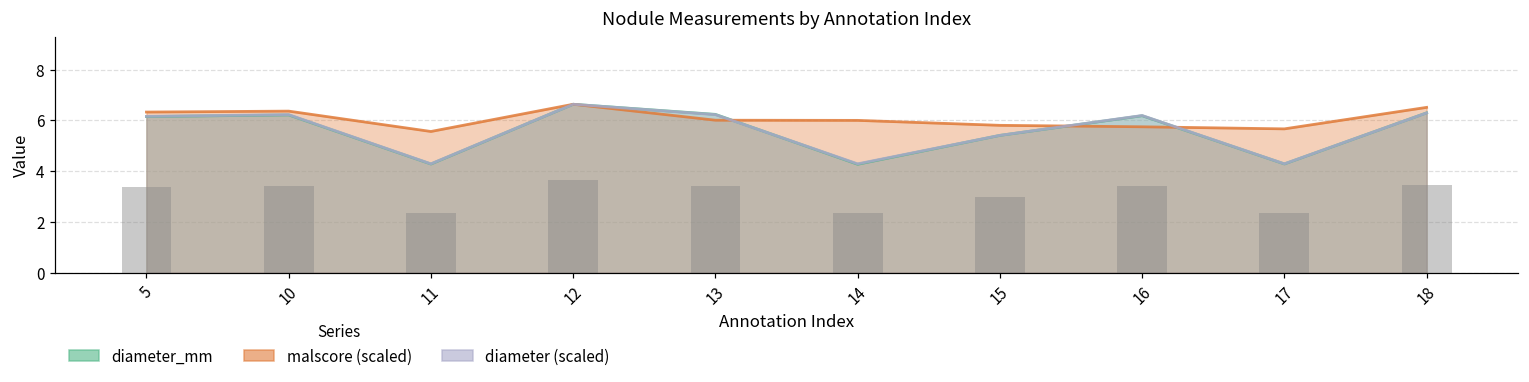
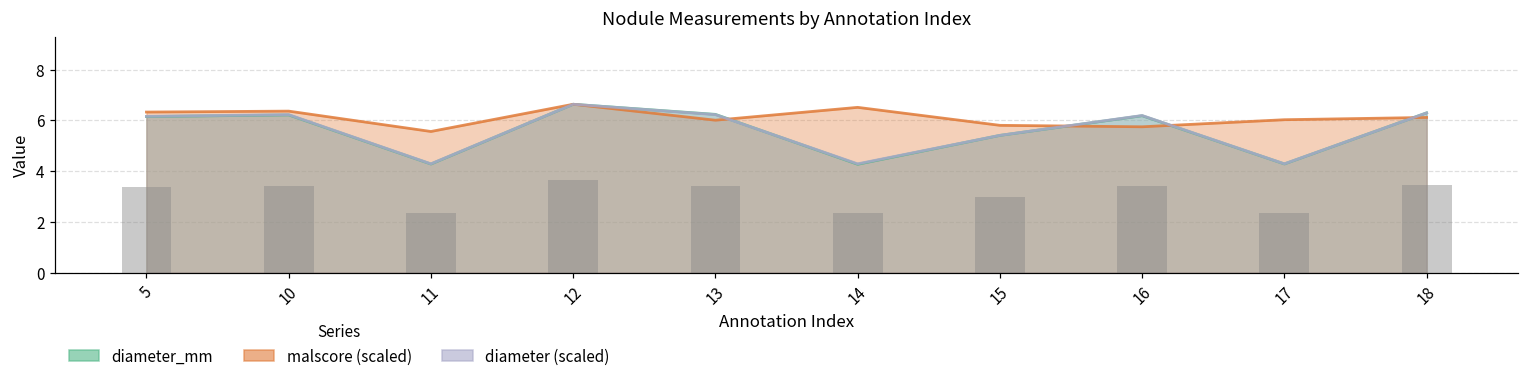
  {
    "malscore (scaled)": {
      "5": 6.3,
      "10": 6.4,
      "11": 5.6,
      "13": 6.0,
-     "14": 6.0,
+     "14": 6.5,
      "15": 5.8,
      "16": 5.7,
-     "17": 5.7,
-     "18": 6.5
+     "17": 6.0,
+     "18": 6.1
    }
  }
